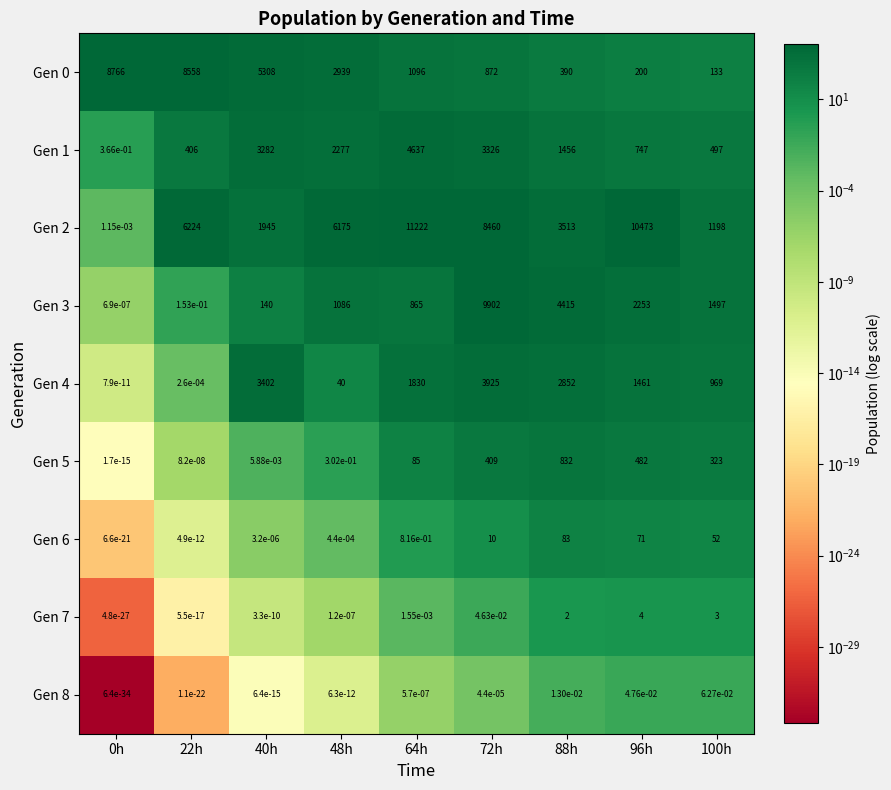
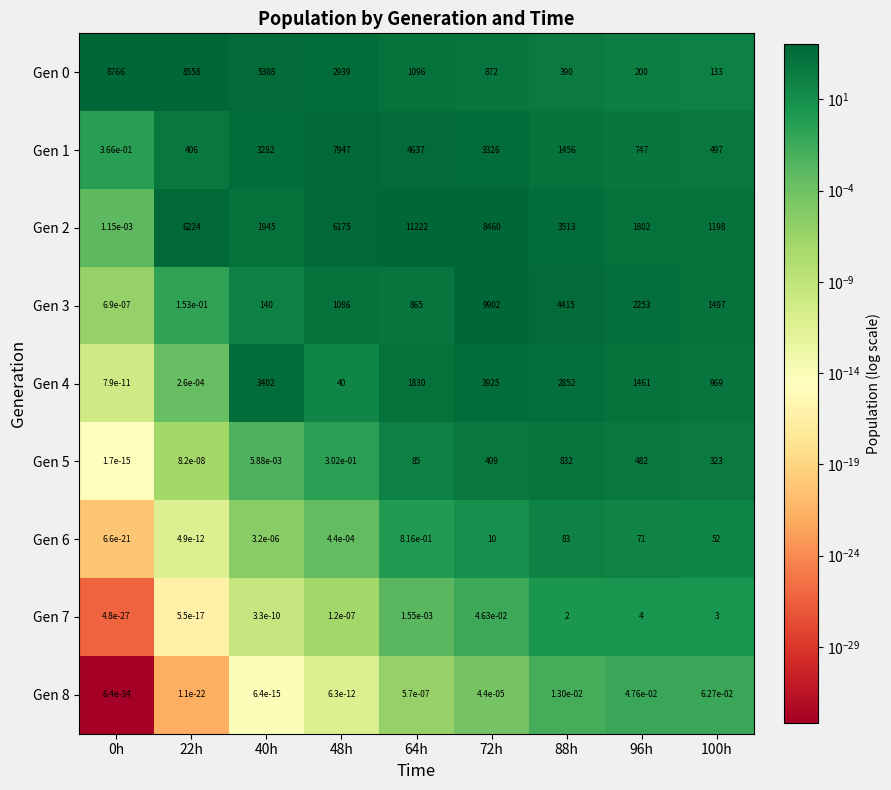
  {
    "Gen 0": {
      "0h": "8766",
      "22h": "8558",
      "40h": "5308",
      "48h": "2939",
      "64h": "1096",
      "72h": "872",
      "88h": "390",
      "96h": "200",
      "100h": "133"
    },
    "Gen 1": {
      "0h": "3.66e-01",
      "22h": "406",
      "40h": "3282",
-     "48h": "2277",
+     "48h": "7947",
      "64h": "4637",
      "72h": "3326",
      "88h": "1456",
      "96h": "747",
      "100h": "497"
    },
    "Gen 2": {
      "0h": "1.15e-03",
      "22h": "6224",
      "40h": "1945",
      "48h": "6175",
      "64h": "11222",
      "72h": "8460",
      "88h": "3513",
-     "96h": "10473",
+     "96h": "1802",
      "100h": "1198"
    },
    "Gen 3": {
      "0h": "6.9e-07",
      "22h": "1.53e-01",
      "40h": "140",
      "48h": "1086",
      "64h": "865",
      "72h": "9902",
      "88h": "4415",
      "96h": "2253",
      "100h": "1497"
    },
    "Gen 4": {
      "0h": "7.9e-11",
      "22h": "2.6e-04",
      "40h": "3402",
      "48h": "40",
      "64h": "1830",
      "72h": "3925",
      "88h": "2852",
      "96h": "1461",
      "100h": "969"
    },
    "Gen 5": {
      "0h": "1.7e-15",
      "22h": "8.2e-08",
      "40h": "5.88e-03",
      "48h": "3.02e-01",
      "64h": "85",
      "72h": "409",
      "88h": "832",
      "96h": "482",
      "100h": "323"
    },
    "Gen 6": {
      "0h": "6.6e-21",
      "22h": "4.9e-12",
      "40h": "3.2e-06",
      "48h": "4.4e-04",
      "64h": "8.16e-01",
      "72h": "10",
      "88h": "83",
      "96h": "71",
      "100h": "52"
    },
    "Gen 7": {
      "0h": "4.8e-27",
      "22h": "5.5e-17",
      "40h": "3.3e-10",
      "48h": "1.2e-07",
      "64h": "1.55e-03",
      "72h": "4.63e-02",
      "88h": "2",
      "96h": "4",
      "100h": "3"
    },
    "Gen 8": {
      "0h": "6.4e-34",
      "22h": "1.1e-22",
      "40h": "6.4e-15",
      "48h": "6.3e-12",
      "64h": "5.7e-07",
      "72h": "4.4e-05",
      "88h": "1.30e-02",
      "96h": "4.76e-02",
      "100h": "6.27e-02"
    }
  }
